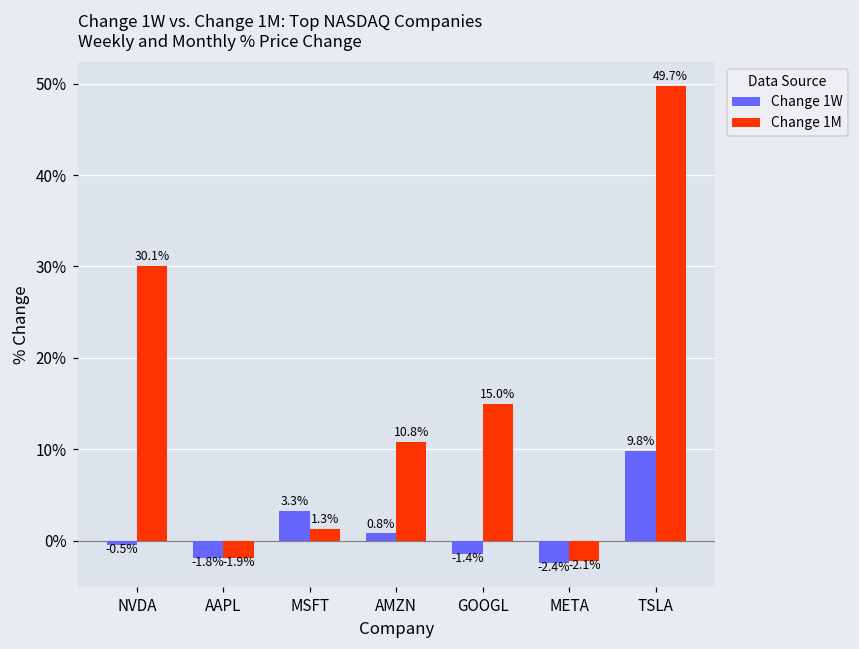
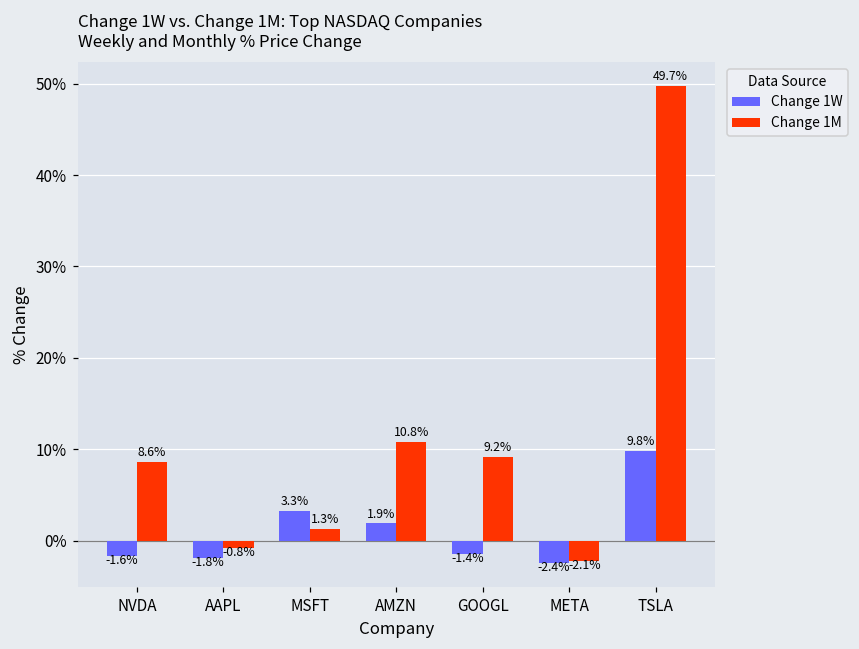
  {
    "Change 1W": {
-     "NVDA": "-0.5%",
+     "NVDA": "-1.6%",
      "AAPL": "-1.8%",
      "MSFT": "3.3%",
-     "AMZN": "0.8%",
+     "AMZN": "1.9%",
      "GOOGL": "-1.4%",
      "META": "-2.4%",
      "TSLA": "9.8%"
    },
    "Change 1M": {
-     "NVDA": "30.1%",
-     "AAPL": "-1.9%",
+     "NVDA": "8.6%",
+     "AAPL": "-0.8%",
      "MSFT": "1.3%",
      "AMZN": "10.8%",
-     "GOOGL": "15.0%",
+     "GOOGL": "9.2%",
      "META": "-2.1%",
      "TSLA": "49.7%"
    }
  }
